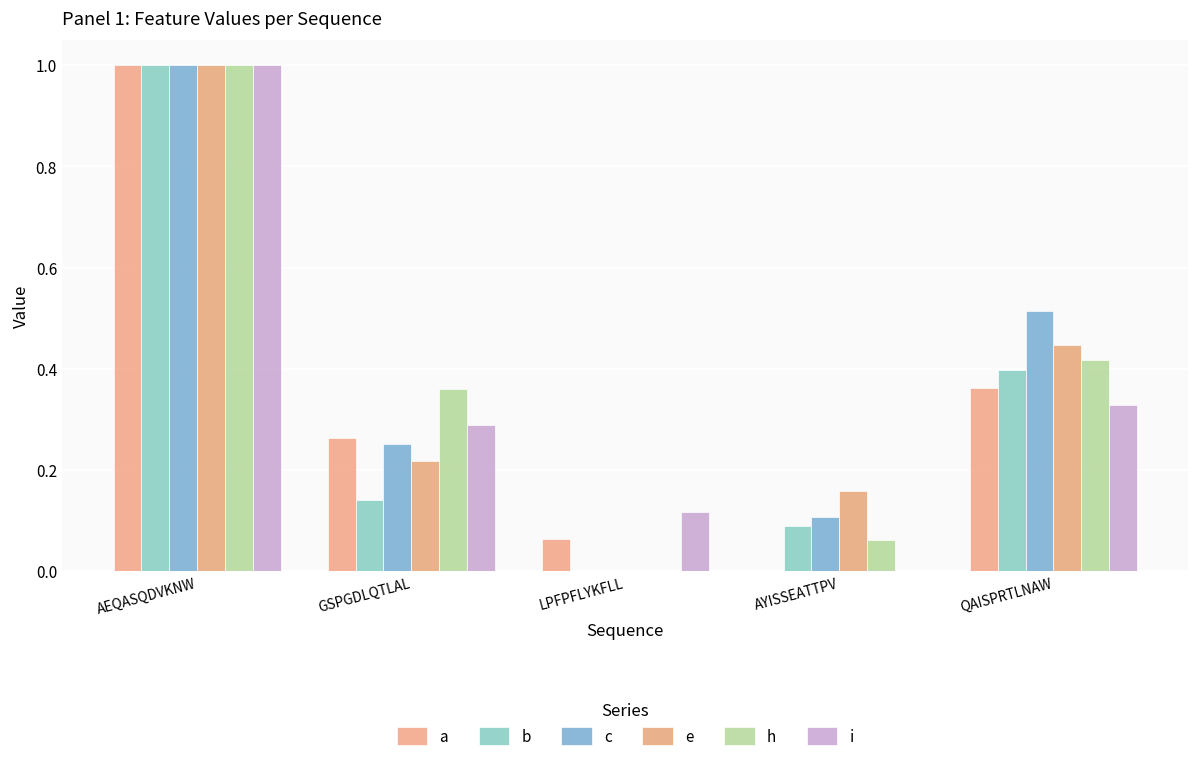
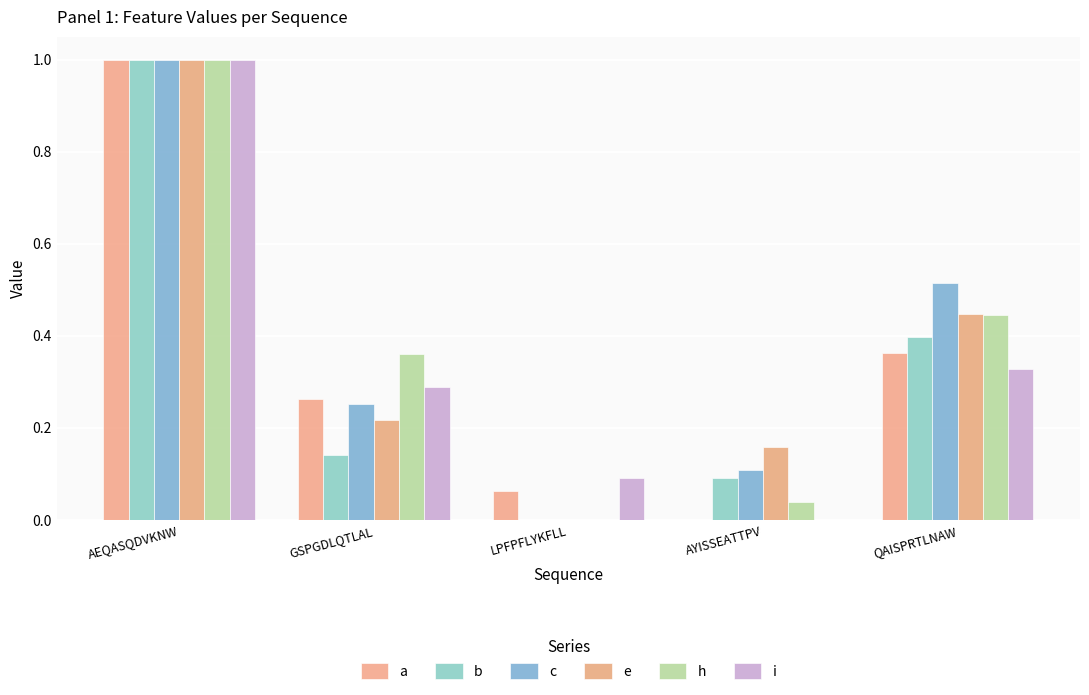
  {
    "h": {
      "AEQASQDVKNW": 1.00,
      "GSPGDLQTLAL": 0.36,
      "LPFPFLYKFLL": 0.00,
-     "AYISSEATTPV": 0.06,
-     "QAISPRTLNAW": 0.42
+     "AYISSEATTPV": 0.04,
+     "QAISPRTLNAW": 0.45
    },
    "i": {
      "AEQASQDVKNW": 1.00,
      "GSPGDLQTLAL": 0.29,
-     "LPFPFLYKFLL": 0.12,
+     "LPFPFLYKFLL": 0.09,
      "AYISSEATTPV": 0.00,
      "QAISPRTLNAW": 0.33
    }
  }
